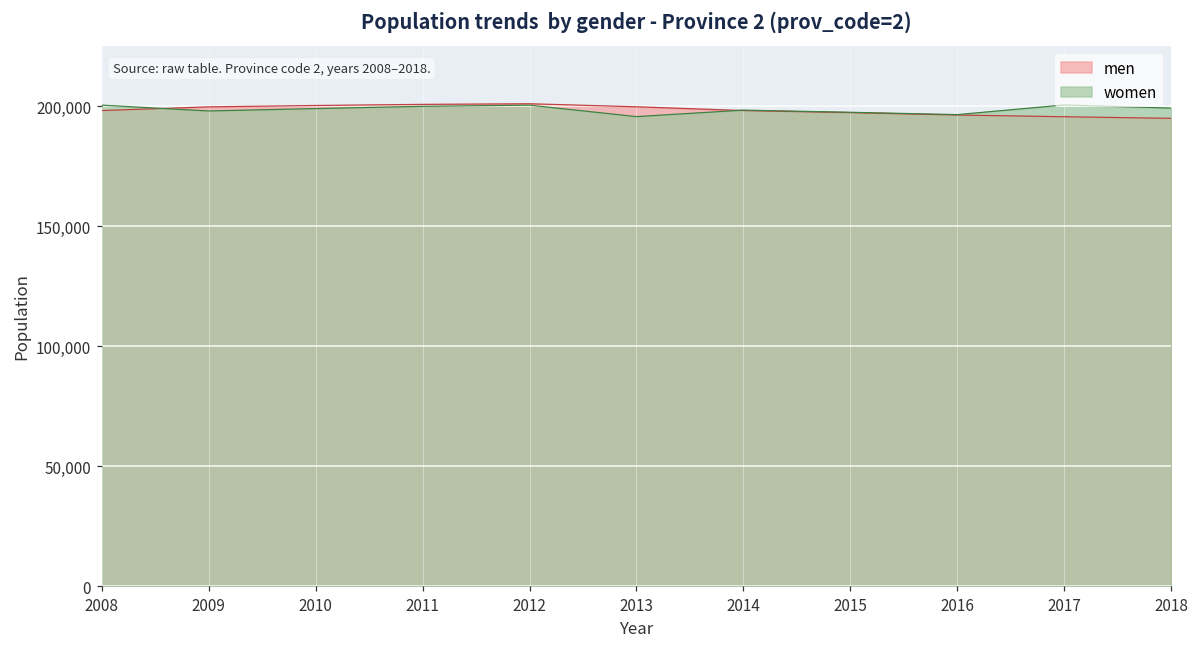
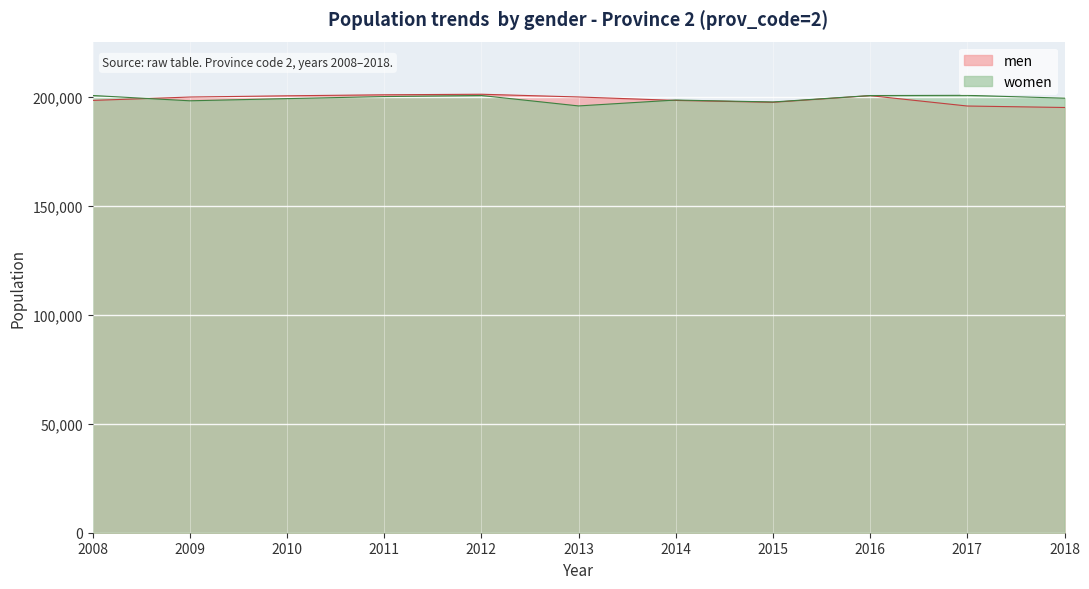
  {
    "men": {
      "2008": "198,000",
      "2009": "200,000",
      "2010": "200,000",
      "2013": "200,000",
-     "2016": "196,000",
+     "2016": "200,000",
      "2017": "196,000",
      "2018": "195,000"
    },
    "women": {
      "2008": "201,000",
      "2009": "198,000",
      "2010": "199,000",
      "2013": "196,000",
-     "2016": "197,000",
+     "2016": "200,000",
      "2017": "201,000",
      "2018": "199,000"
    }
  }
